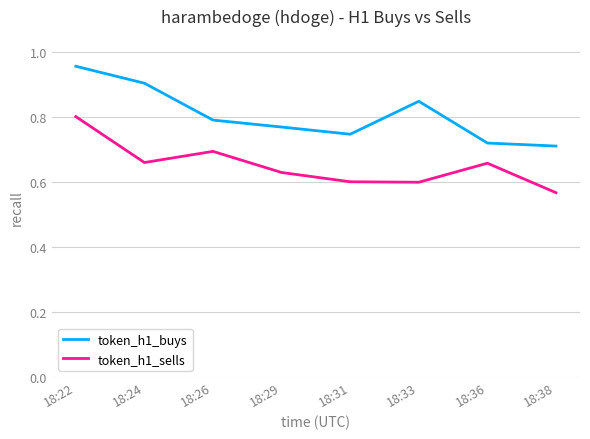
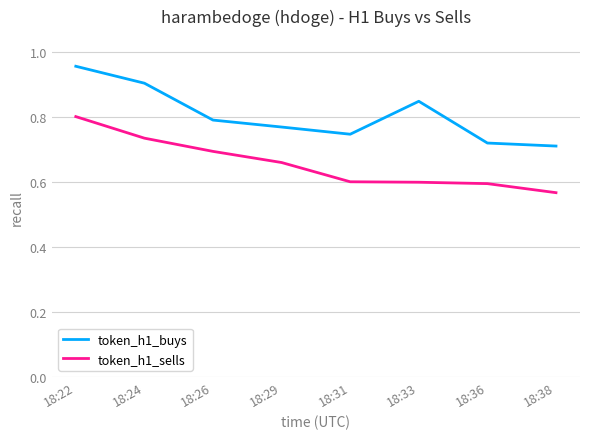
  {
    "token_h1_buys": {
      "18:22": 0.96,
      "18:24": 0.91,
      "18:26": 0.79,
      "18:29": 0.77,
      "18:31": 0.75,
      "18:33": 0.85,
      "18:36": 0.72,
      "18:38": 0.71
    },
    "token_h1_sells": {
      "18:22": 0.80,
-     "18:24": 0.66,
+     "18:24": 0.74,
      "18:26": 0.70,
-     "18:29": 0.63,
+     "18:29": 0.66,
      "18:31": 0.60,
      "18:33": 0.60,
-     "18:36": 0.66,
+     "18:36": 0.60,
      "18:38": 0.57
    }
  }
